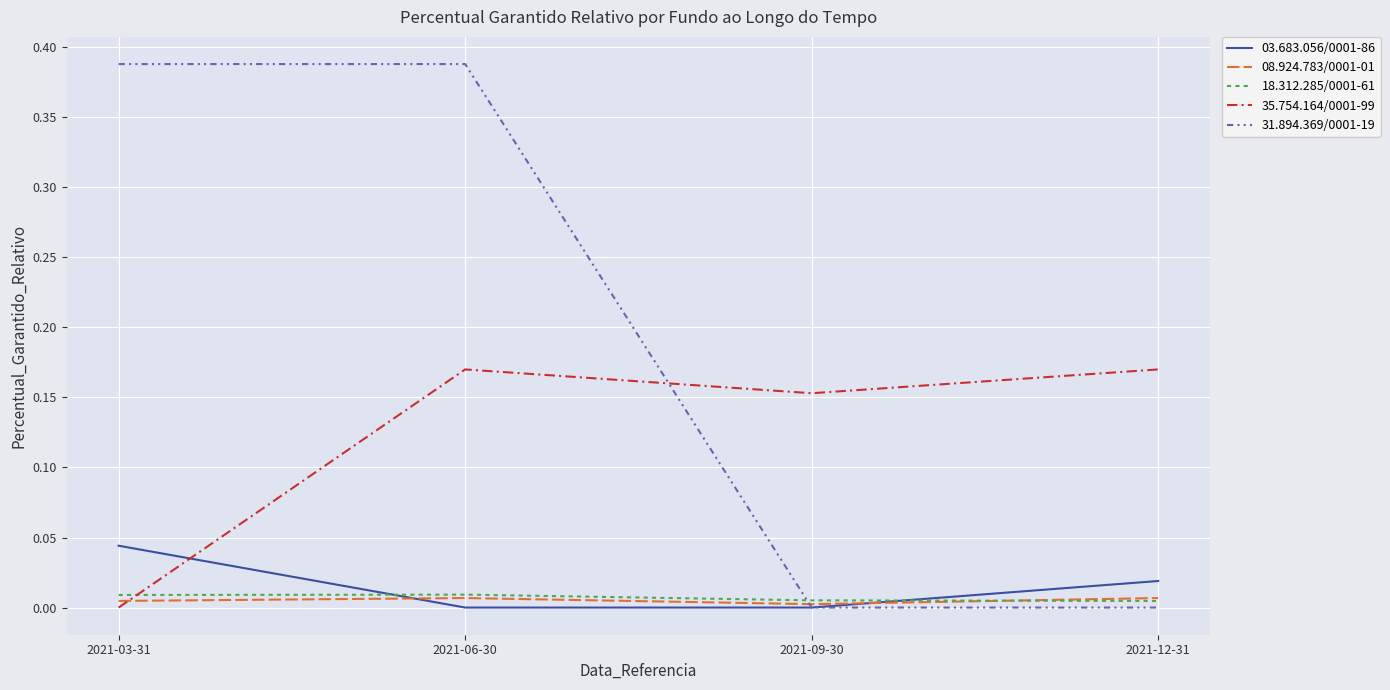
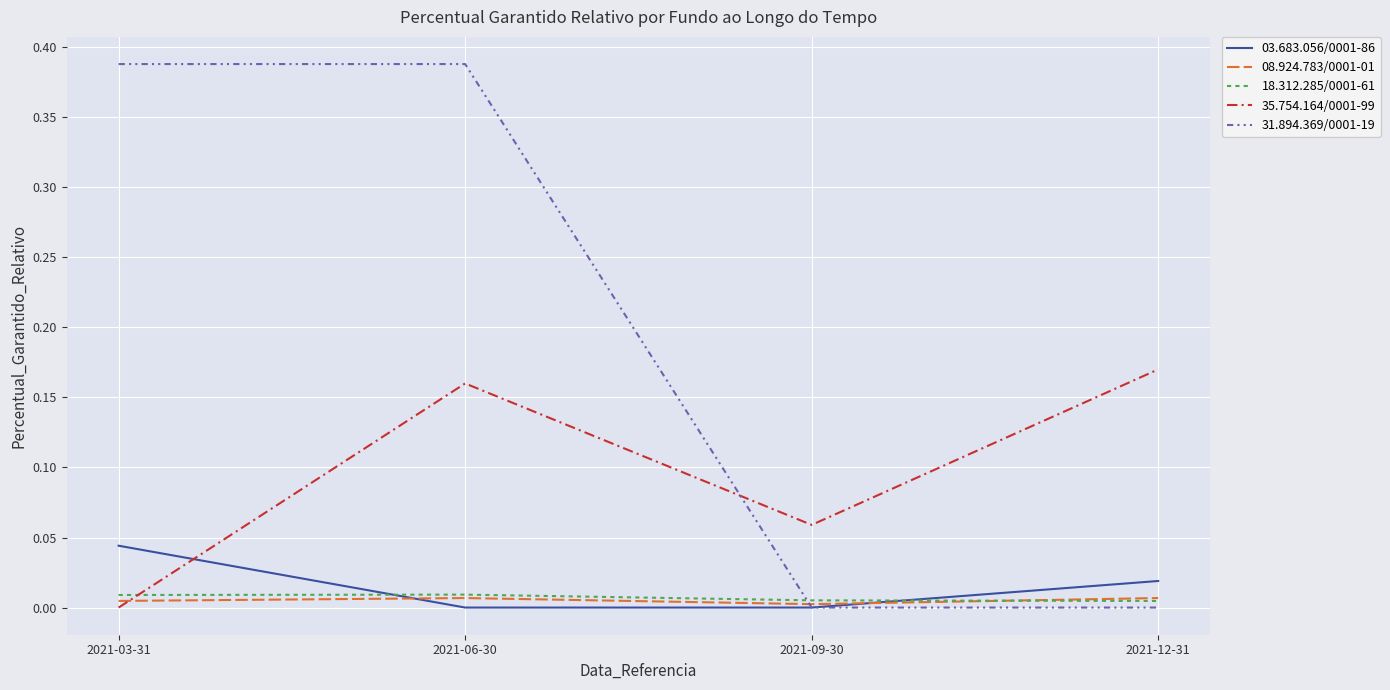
  {
    "08.924.783/0001-01": {
      "2021-03-31": 0.005,
      "2021-06-30": 0.007,
      "2021-09-30": 0.002,
      "2021-12-31": 0.007
    },
    "18.312.285/0001-61": {
      "2021-03-31": 0.009,
      "2021-06-30": 0.009,
      "2021-09-30": 0.005,
      "2021-12-31": 0.005
    },
    "35.754.164/0001-99": {
      "2021-03-31": 0.000,
-     "2021-06-30": 0.17,
-     "2021-09-30": 0.153,
+     "2021-06-30": 0.16,
+     "2021-09-30": 0.059,
      "2021-12-31": 0.170
    }
  }
